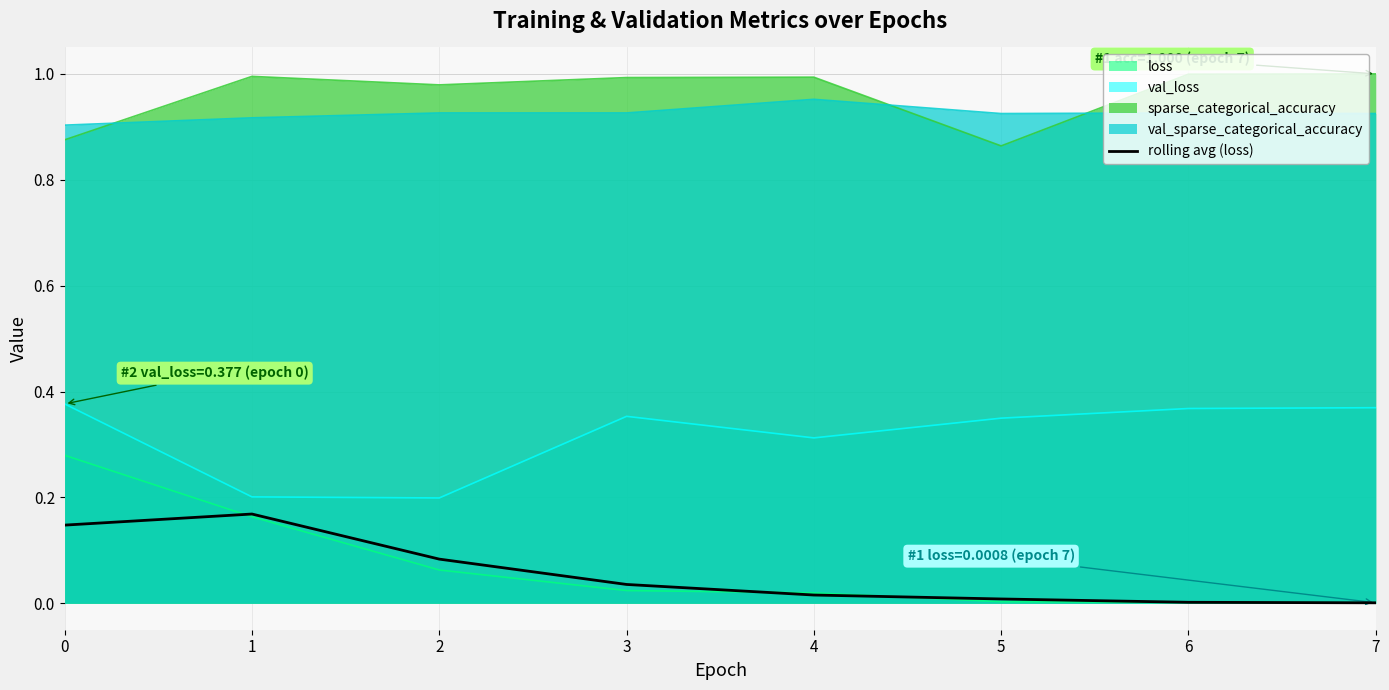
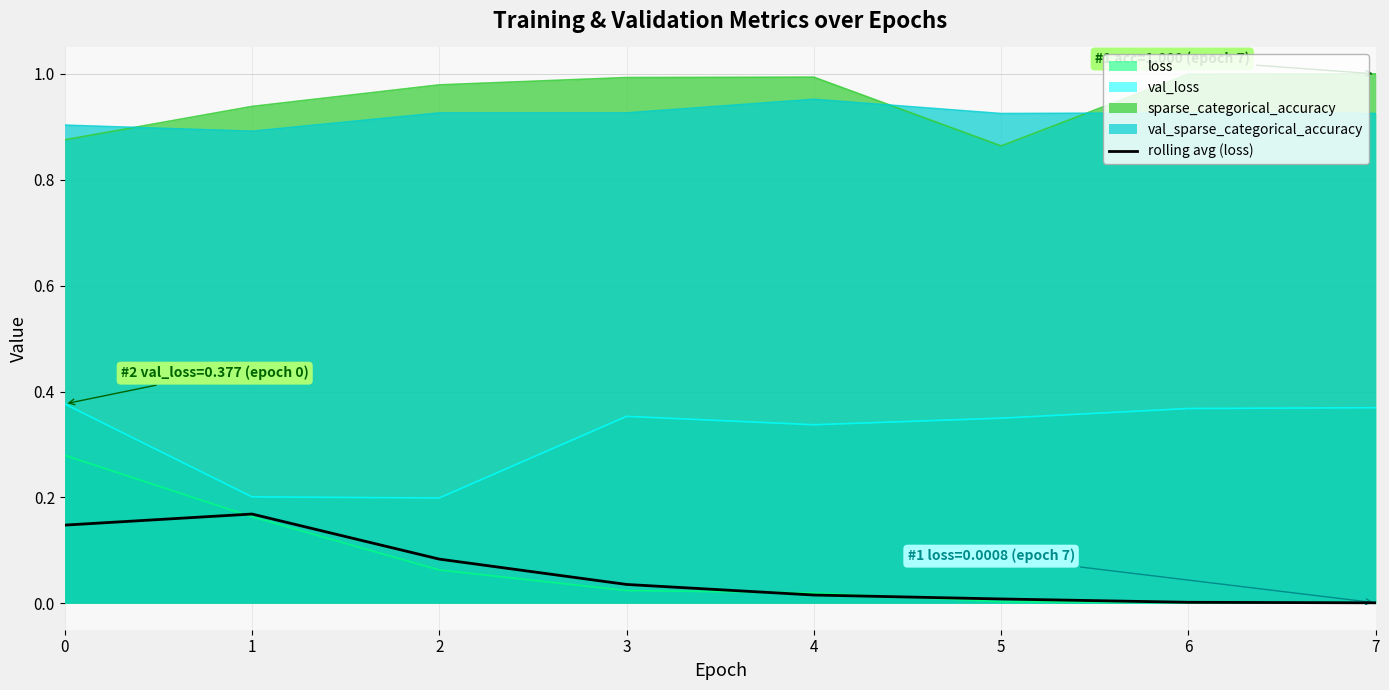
  {
    "loss": {
      "0": 0.28,
      "1": 0.16,
      "2": 0.06,
      "3": 0.02
    },
    "val_loss": {
      "1": 0.20,
      "2": 0.20,
      "3": 0.35,
-     "4": 0.31,
+     "4": 0.34,
      "5": 0.35,
      "6": 0.37,
      "7": 0.37
    },
    "sparse_categorical_accuracy": {
      "0": 0.88,
-     "1": 1.00,
+     "1": 0.94,
      "2": 0.98,
      "3": 0.99,
      "4": 0.99,
      "5": 0.86,
      "7": 1.00
    },
    "val_sparse_categorical_accuracy": {
      "0": 0.90,
-     "1": 0.92,
+     "1": 0.89,
      "2": 0.93,
      "3": 0.93,
      "4": 0.95,
      "5": 0.93,
      "7": 0.93
    },
    "rolling avg (loss)": {
      "0": 0.15,
      "1": 0.17,
      "2": 0.08,
      "3": 0.04
    }
  }
